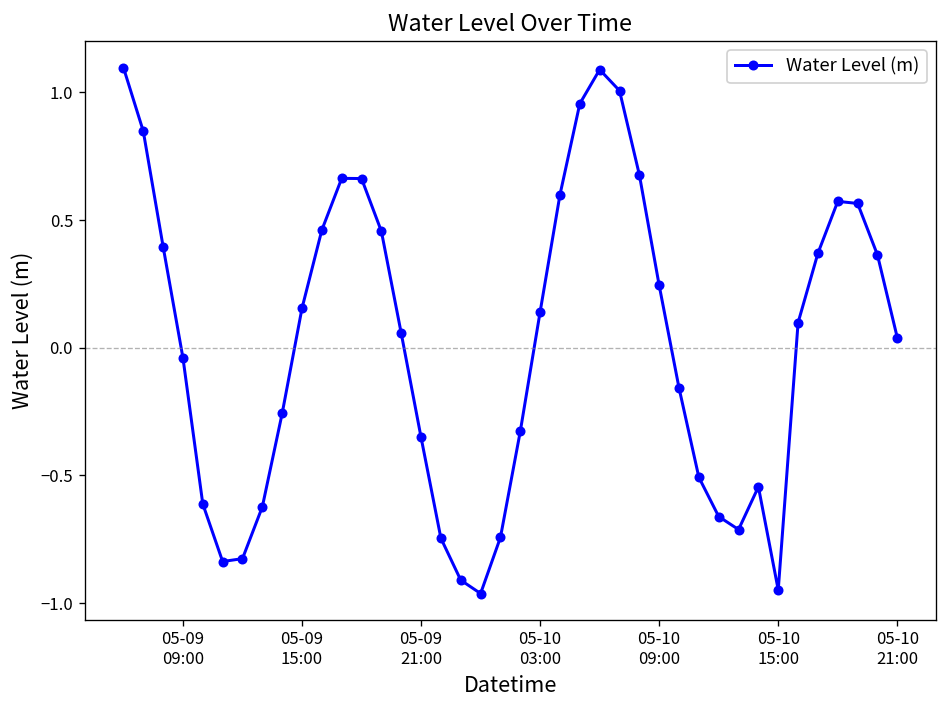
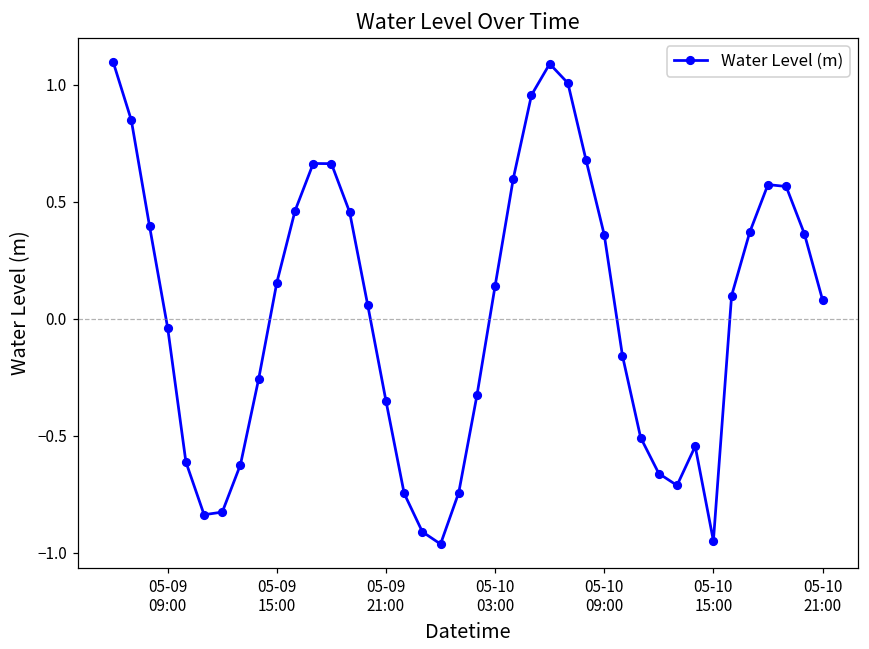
  {
    "05-09 09:00": -0.04,
    "05-09 15:00": 0.16,
    "05-09 21:00": -0.35,
    "05-10 03:00": 0.14,
-   "05-10 09:00": 0.24,
+   "05-10 09:00": 0.36,
    "05-10 15:00": -0.95,
-   "05-10 21:00": 0.04
+   "05-10 21:00": 0.08
  }
